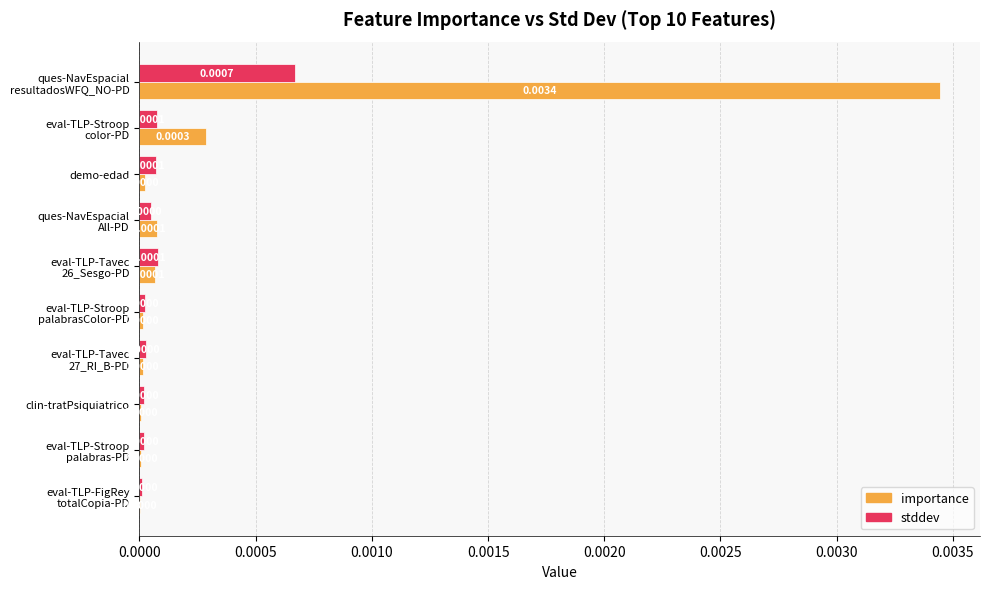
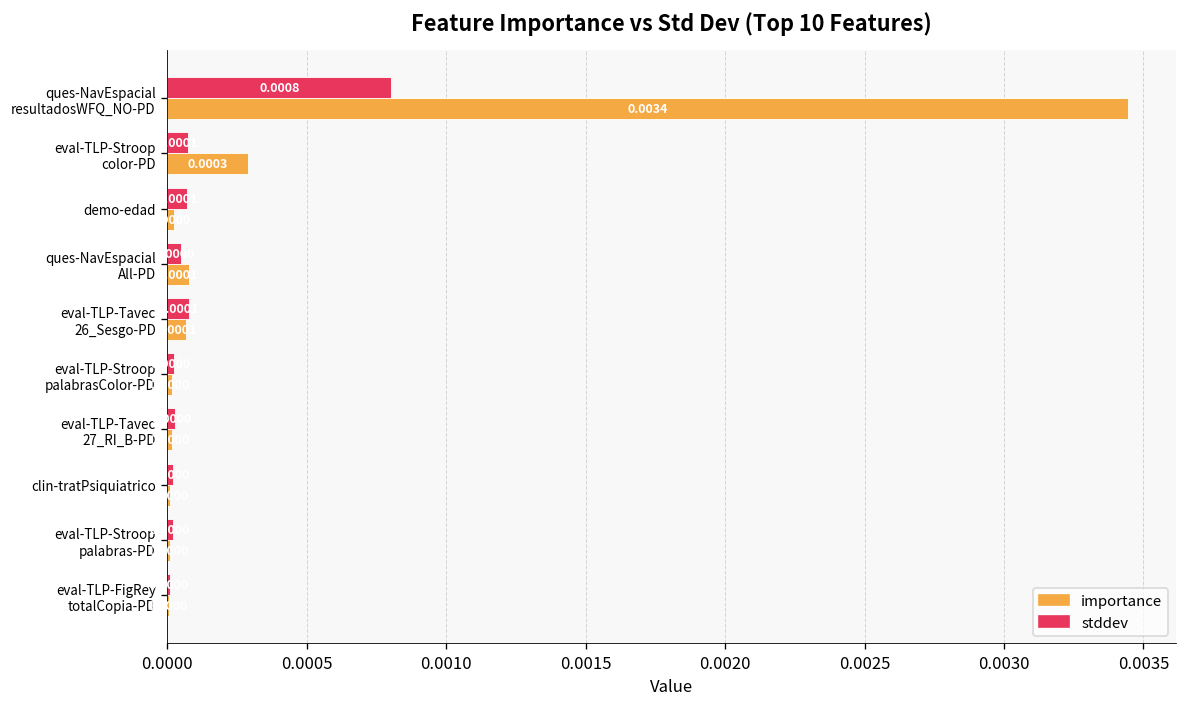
  {
    "importance": {
      "ques-NavEspacial resultadosWFQ_NO-PD": 0.0034,
      "eval-TLP-Stroop color-PD": 0.0003
    },
    "stddev": {
-     "ques-NavEspacial resultadosWFQ_NO-PD": 0.0007
+     "ques-NavEspacial resultadosWFQ_NO-PD": 0.0008
    }
  }
